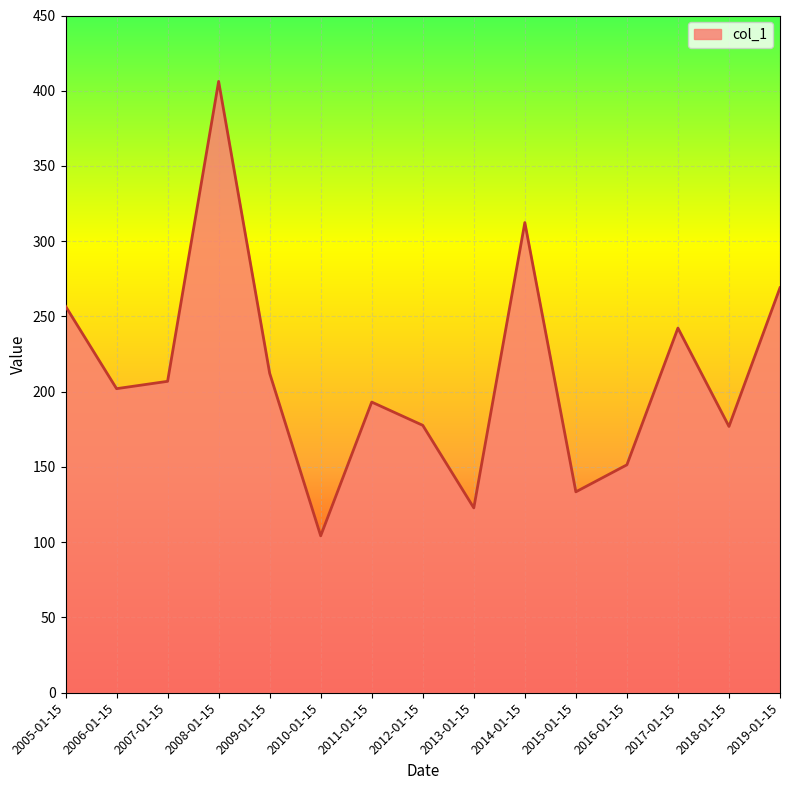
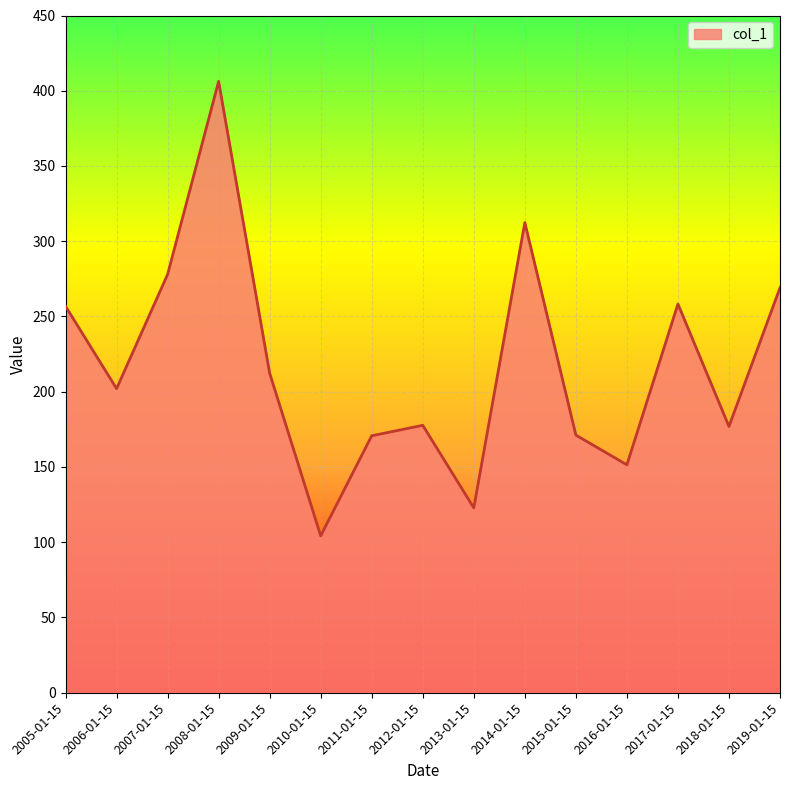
  {
    "2005-01-15": 257,
    "2006-01-15": 202,
-   "2007-01-15": 207,
+   "2007-01-15": 278,
    "2008-01-15": 406,
    "2009-01-15": 212,
    "2010-01-15": 104,
-   "2011-01-15": 193,
+   "2011-01-15": 171,
    "2012-01-15": 178,
    "2013-01-15": 123,
    "2014-01-15": 312,
-   "2015-01-15": 133,
+   "2015-01-15": 171,
    "2016-01-15": 151,
-   "2017-01-15": 242,
+   "2017-01-15": 258,
    "2018-01-15": 177,
    "2019-01-15": 269
  }
